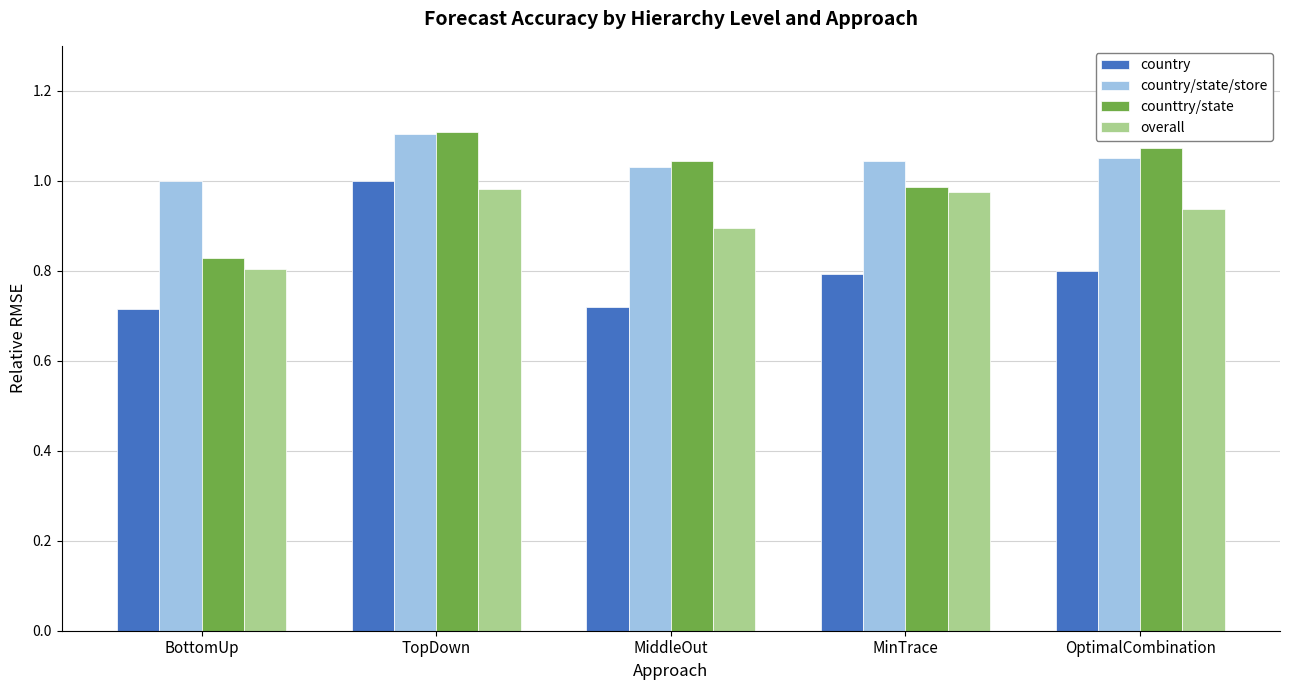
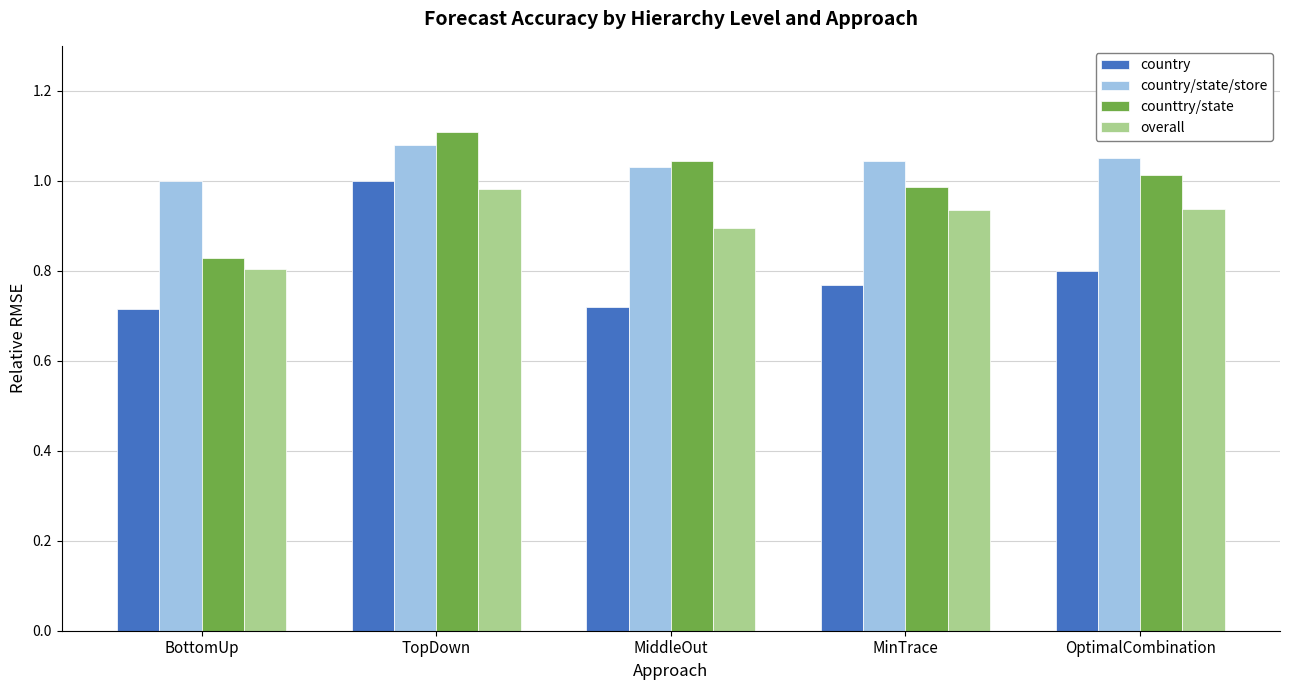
  {
    "country": {
      "BottomUp": 0.72,
      "TopDown": 1.00,
      "MiddleOut": 0.72,
-     "MinTrace": 0.79,
+     "MinTrace": 0.77,
      "OptimalCombination": 0.80
    },
    "country/state/store": {
      "BottomUp": 1.00,
-     "TopDown": 1.10,
+     "TopDown": 1.08,
      "MiddleOut": 1.03,
      "MinTrace": 1.05,
      "OptimalCombination": 1.05
    },
    "counttry/state": {
      "BottomUp": 0.83,
      "TopDown": 1.11,
      "MiddleOut": 1.04,
      "MinTrace": 0.99,
-     "OptimalCombination": 1.07
+     "OptimalCombination": 1.01
    },
    "overall": {
      "BottomUp": 0.80,
      "TopDown": 0.98,
      "MiddleOut": 0.90,
-     "MinTrace": 0.98,
+     "MinTrace": 0.94,
      "OptimalCombination": 0.94
    }
  }
